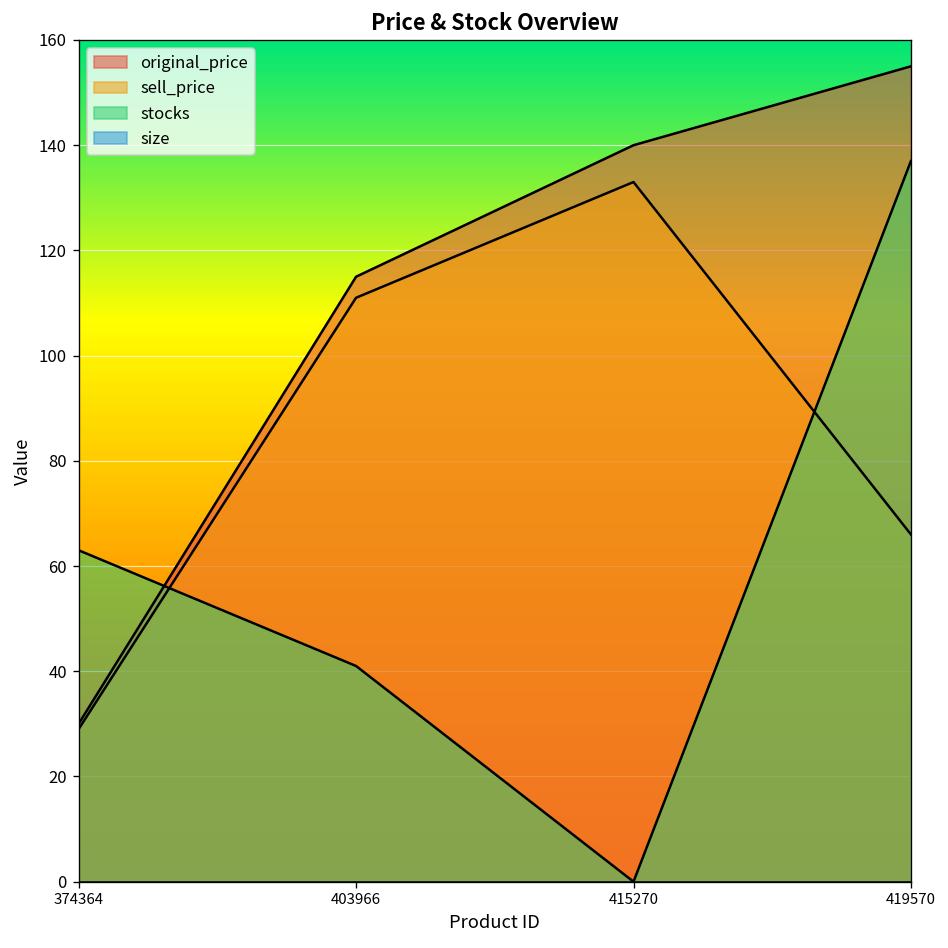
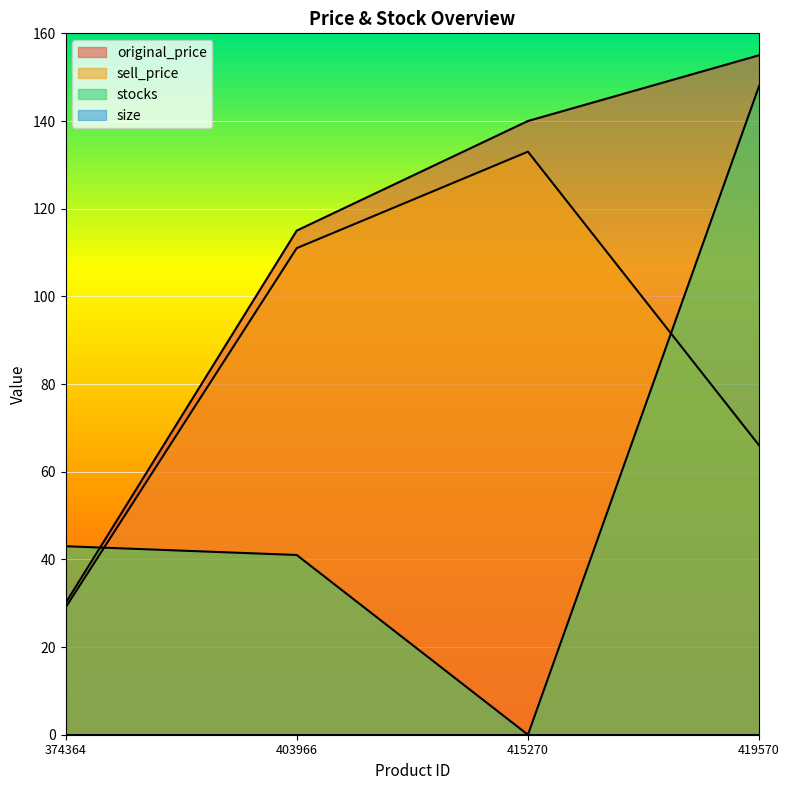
  {
    "original_price": {
      "374364": 30,
      "403966": 115,
      "415270": 140,
      "419570": 155
    },
    "sell_price": {
      "374364": 29,
      "403966": 111,
      "415270": 133,
      "419570": 66
    },
    "stocks": {
-     "374364": 63,
+     "374364": 43,
      "403966": 41,
-     "419570": 137
+     "419570": 148
    },
    "size": {
      "374364": 0,
      "403966": 0,
      "419570": 0
    }
  }
